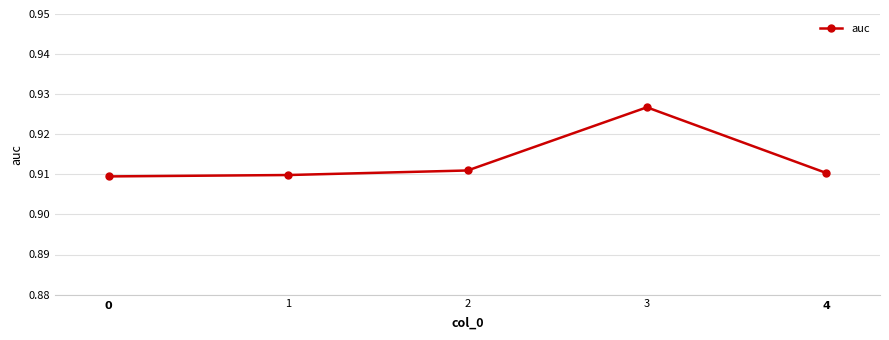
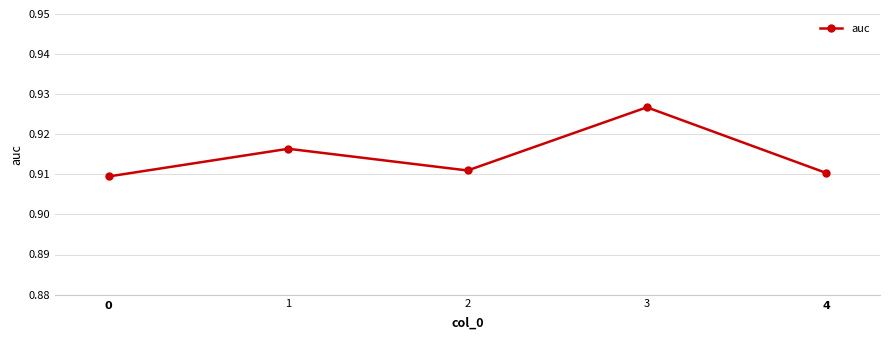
  {
-   "1": 0.910,
+   "1": 0.916,
    "2": 0.911,
    "3": 0.927
  }
